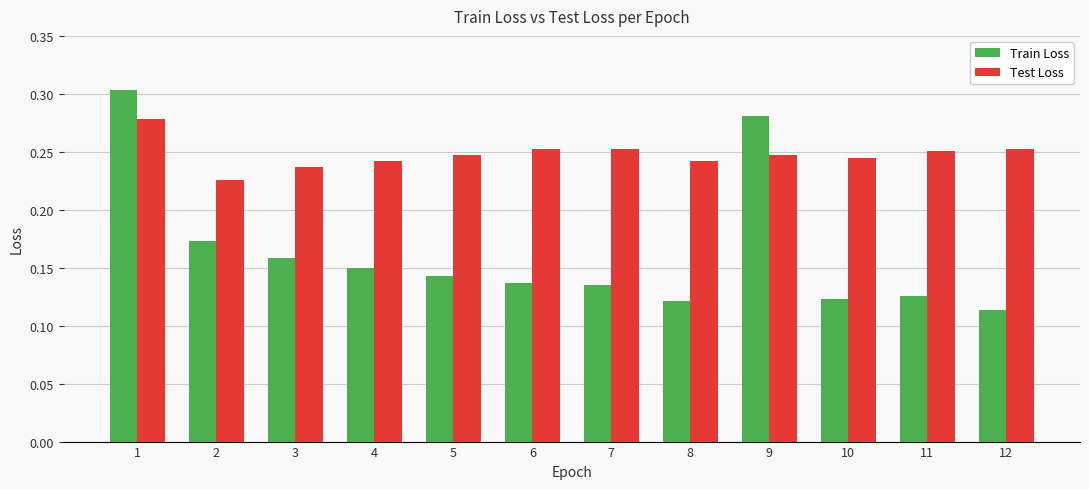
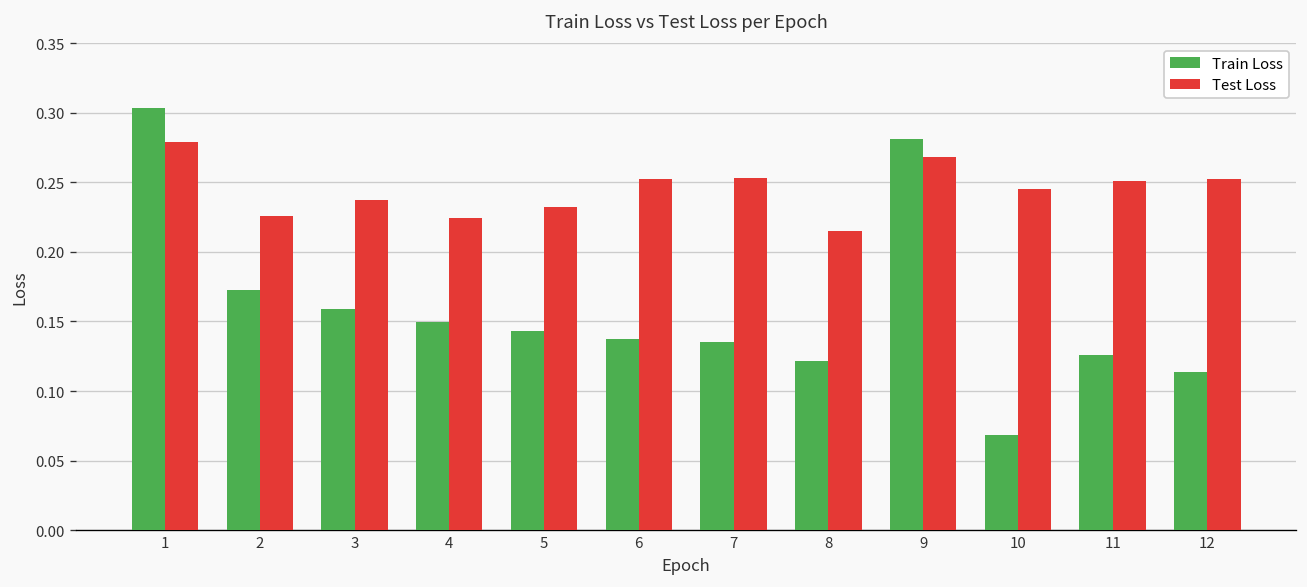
  {
    "Train Loss": {
      "1": 0.303,
      "2": 0.173,
      "3": 0.159,
      "4": 0.149,
      "5": 0.143,
      "6": 0.137,
      "7": 0.135,
      "8": 0.121,
      "9": 0.281,
-     "10": 0.123,
+     "10": 0.068,
      "11": 0.126,
      "12": 0.114
    },
    "Test Loss": {
      "1": 0.279,
      "2": 0.226,
      "3": 0.237,
-     "4": 0.242,
-     "5": 0.247,
+     "4": 0.225,
+     "5": 0.232,
      "6": 0.252,
      "7": 0.253,
-     "8": 0.242,
-     "9": 0.248,
+     "8": 0.215,
+     "9": 0.268,
      "10": 0.245,
      "11": 0.251,
      "12": 0.252
    }
  }
